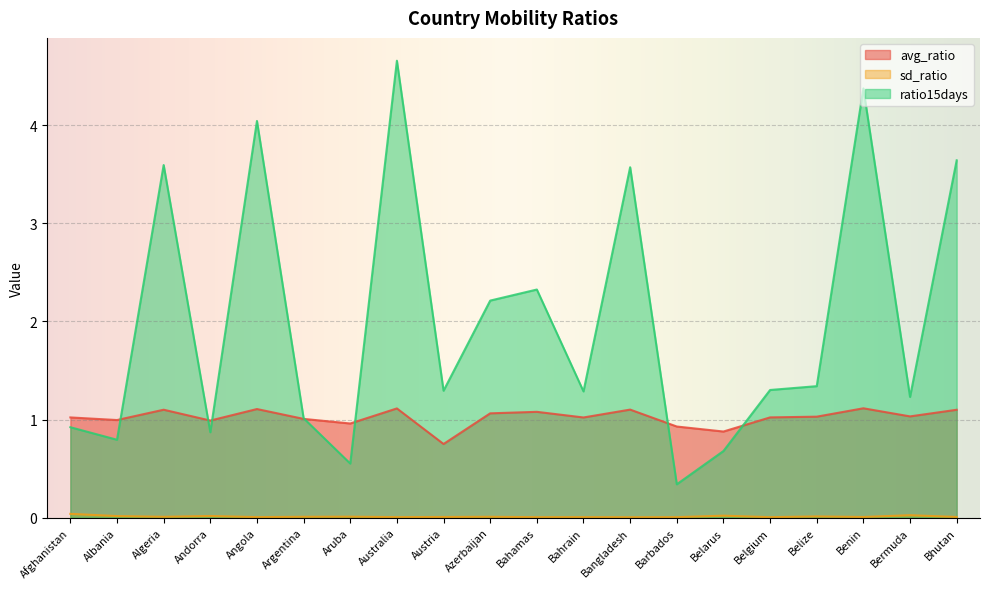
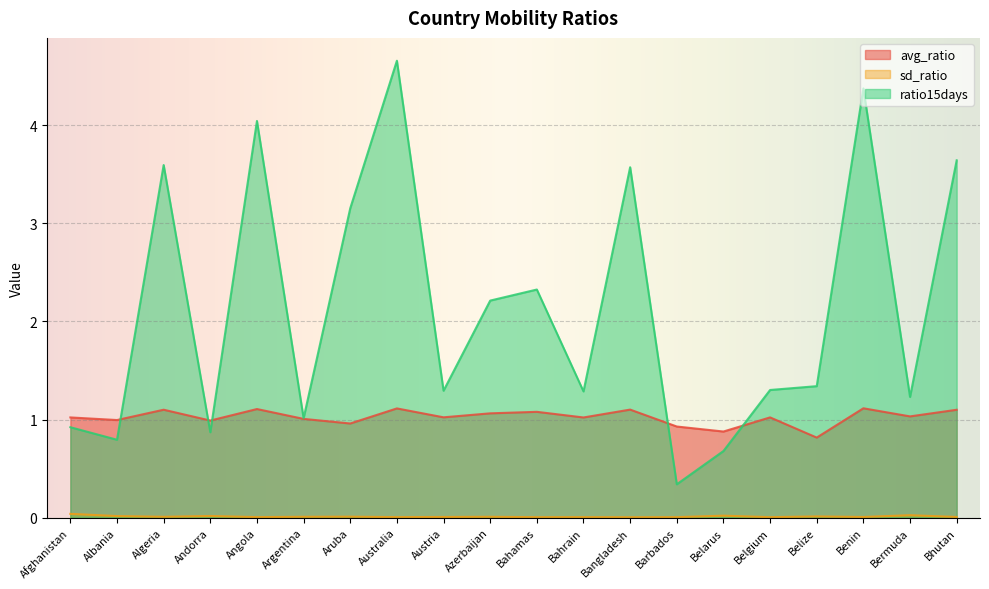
  {
    "avg_ratio": {
      "Afghanistan": 1.0,
      "Albania": 1.0,
      "Algeria": 1.1,
      "Andorra": 1.0,
      "Angola": 1.1,
      "Aruba": 1.0,
      "Australia": 1.1,
-     "Austria": 0.8,
+     "Austria": 1.0,
      "Azerbaijan": 1.1,
      "Bahamas": 1.1,
      "Bahrain": 1.0,
      "Bangladesh": 1.1,
      "Barbados": 0.9,
      "Belarus": 0.9,
      "Belgium": 1.0,
-     "Belize": 1.0,
+     "Belize": 0.8,
      "Benin": 1.1,
      "Bermuda": 1.0,
      "Bhutan": 1.1
    },
    "sd_ratio": {
      "Afghanistan": 0.0,
      "Albania": 0.0,
      "Algeria": 0.0,
      "Andorra": 0.0,
      "Angola": 0.0,
      "Argentina": 0.0,
      "Aruba": 0.0,
      "Australia": 0.0,
      "Austria": 0.0,
      "Azerbaijan": 0.0,
      "Bahamas": 0.0,
      "Bahrain": 0.0,
      "Bangladesh": 0.0,
      "Barbados": 0.0,
      "Belarus": 0.0,
      "Belgium": 0.0,
      "Belize": 0.0,
      "Benin": 0.0,
      "Bermuda": 0.0,
      "Bhutan": 0.0
    },
    "ratio15days": {
      "Afghanistan": 0.9,
      "Albania": 0.8,
      "Algeria": 3.6,
      "Andorra": 0.9,
      "Angola": 4.0,
-     "Aruba": 0.6,
+     "Aruba": 3.2,
      "Australia": 4.7,
      "Austria": 1.3,
      "Azerbaijan": 2.2,
      "Bahamas": 2.3,
      "Bahrain": 1.3,
      "Bangladesh": 3.6,
      "Barbados": 0.3,
      "Belarus": 0.7,
      "Belgium": 1.3,
      "Belize": 1.3,
      "Bermuda": 1.2,
      "Bhutan": 3.6
    }
  }
